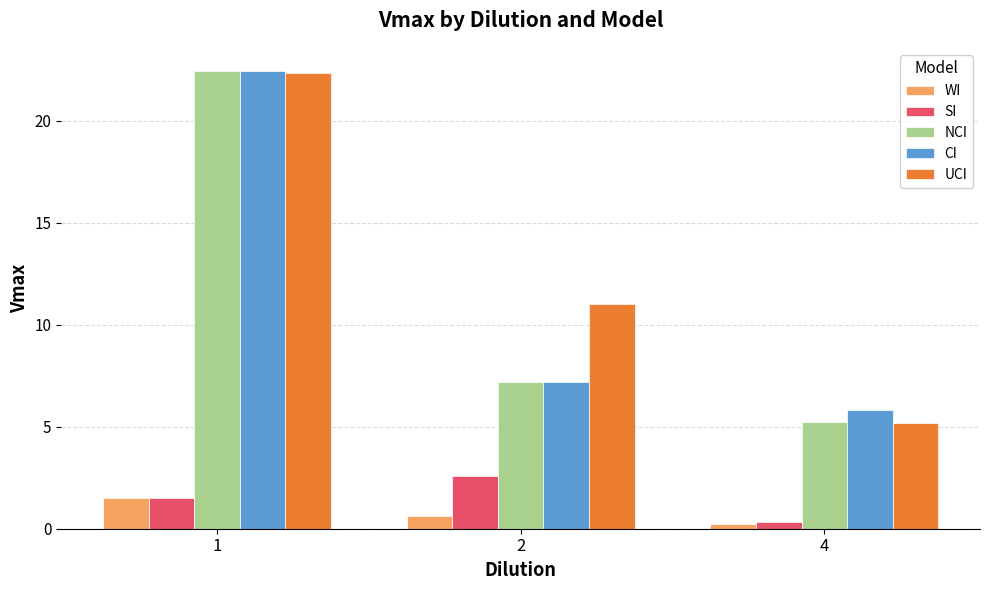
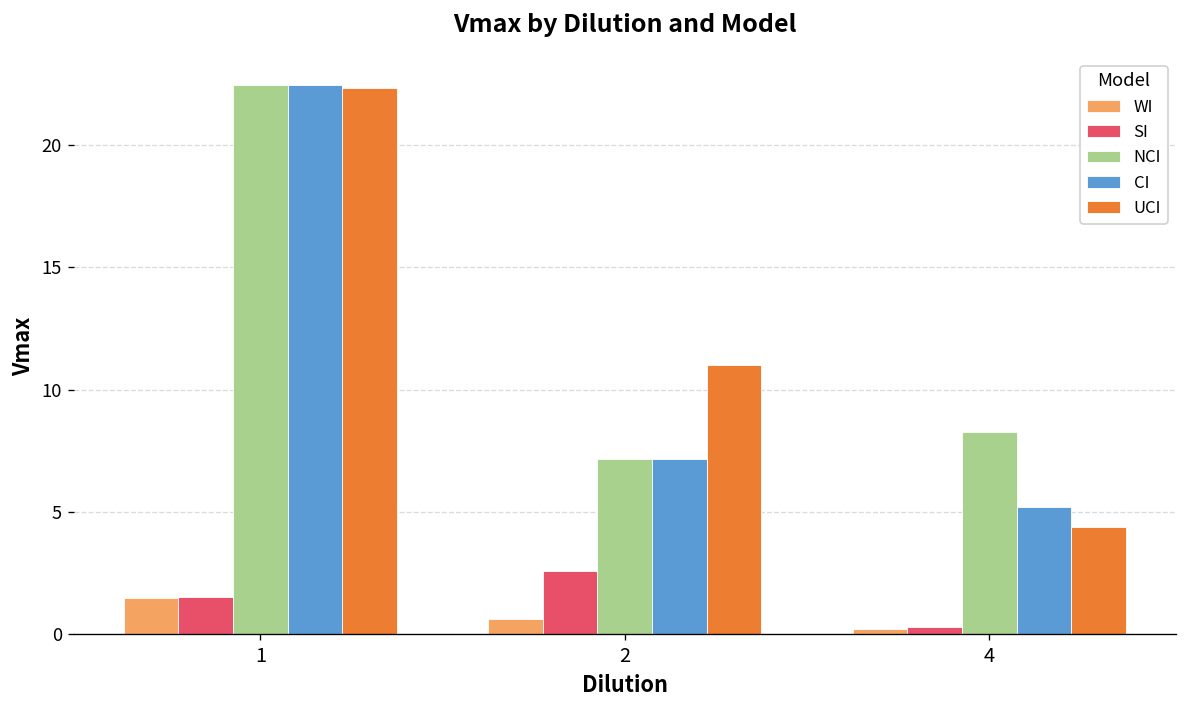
  {
    "WI": {
      "1": 1.5,
      "2": 0.6,
      "4": 0.2
    },
    "SI": {
      "1": 1.5,
      "2": 2.6,
      "4": 0.3
    },
    "NCI": {
      "1": 22.4,
      "2": 7.2,
-     "4": 5.2
+     "4": 8.3
    },
    "CI": {
      "1": 22.4,
      "2": 7.2,
-     "4": 5.8
+     "4": 5.2
    },
    "UCI": {
      "1": 22.3,
      "2": 11.0,
-     "4": 5.2
+     "4": 4.4
    }
  }
